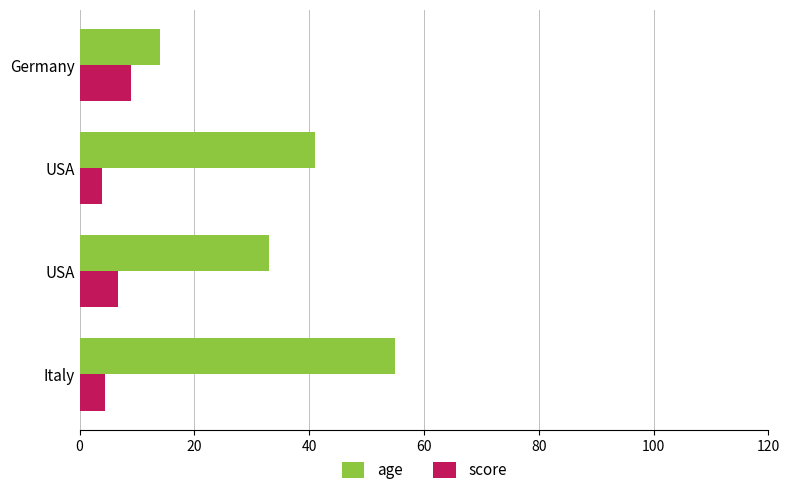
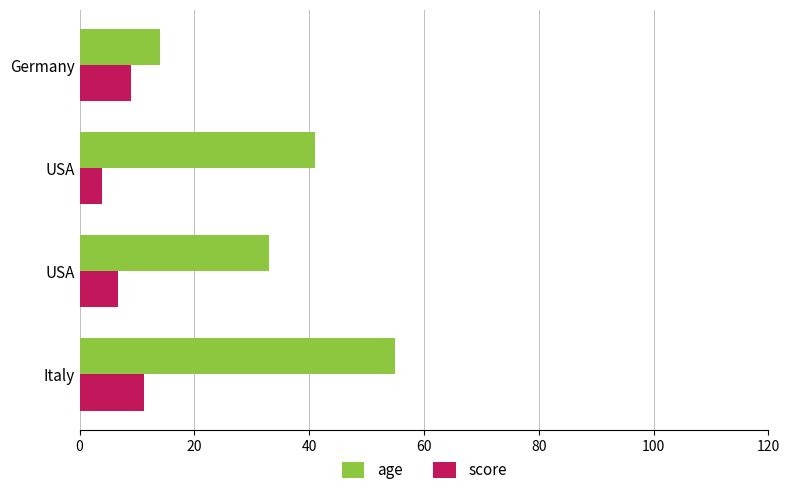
  {
    "age": {
      "Germany": 14,
      "Italy": 55
    },
    "score": {
      "Germany": 9,
-     "Italy": 5
+     "Italy": 11
    }
  }
